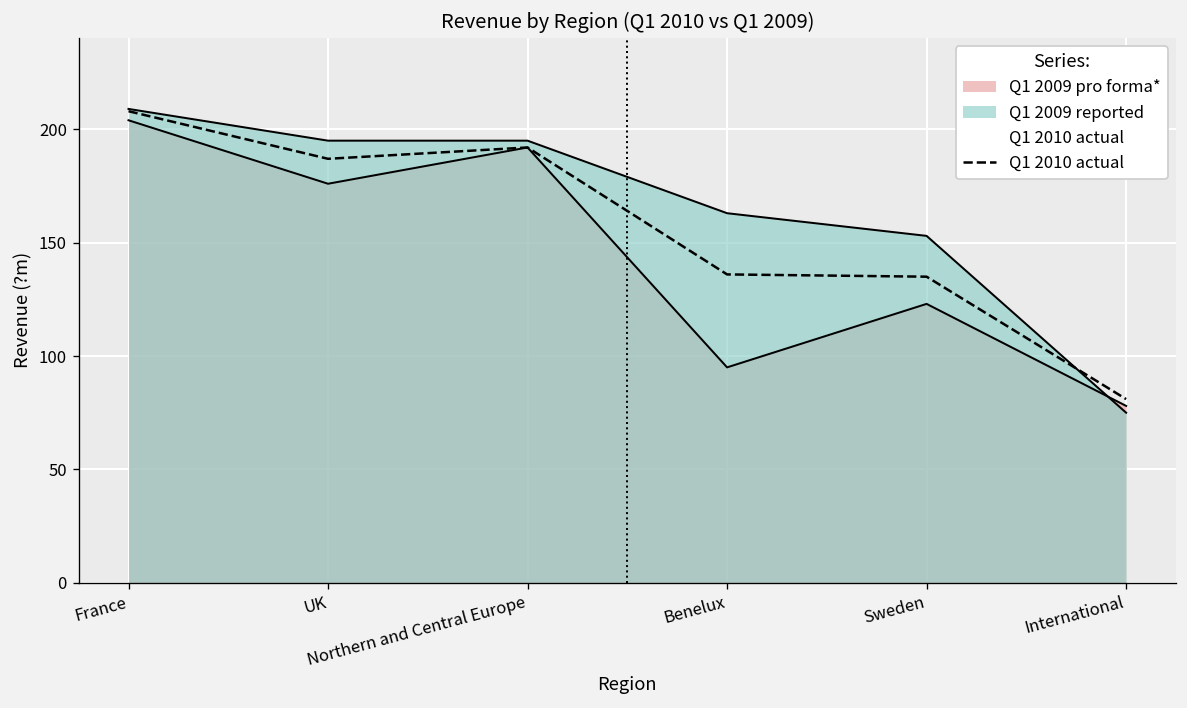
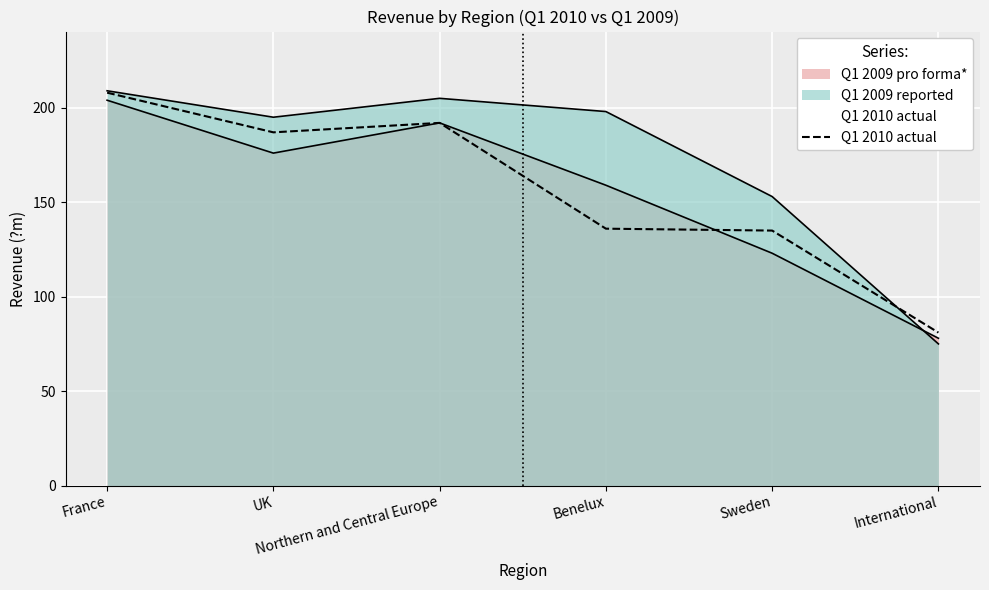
  {
    "Q1 2009 pro forma*": {
      "France": 204,
      "UK": 176,
-     "Benelux": 95,
+     "Benelux": 159,
      "Sweden": 123,
      "International": 78
    },
    "Q1 2009 reported": {
      "UK": 195,
-     "Northern and Central Europe": 195,
-     "Benelux": 163,
+     "Northern and Central Europe": 205,
+     "Benelux": 198,
      "Sweden": 153,
      "International": 75
    }
  }
